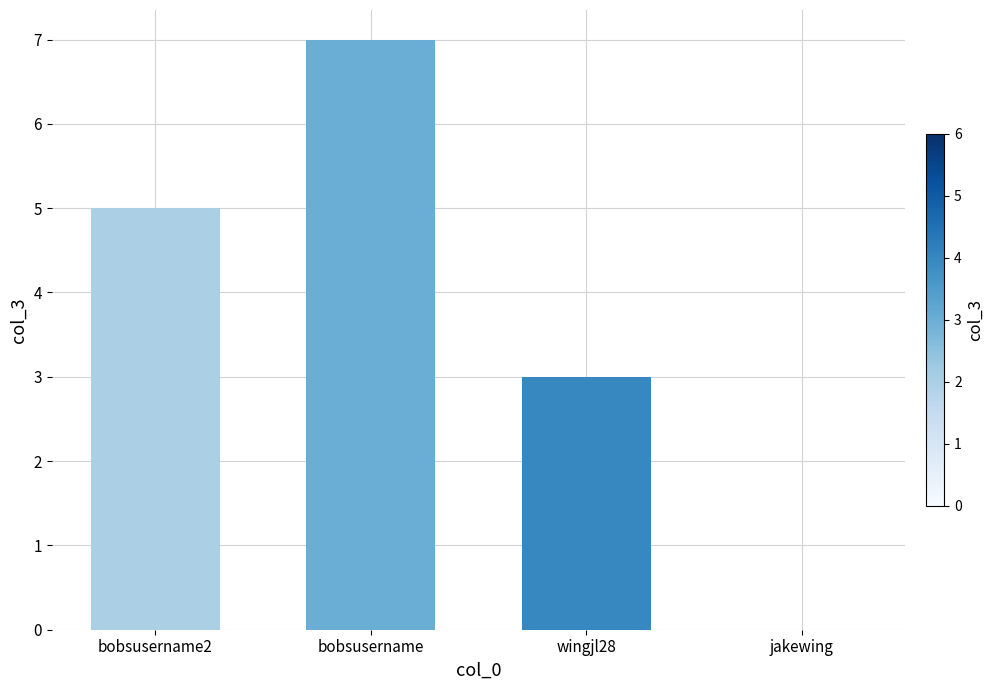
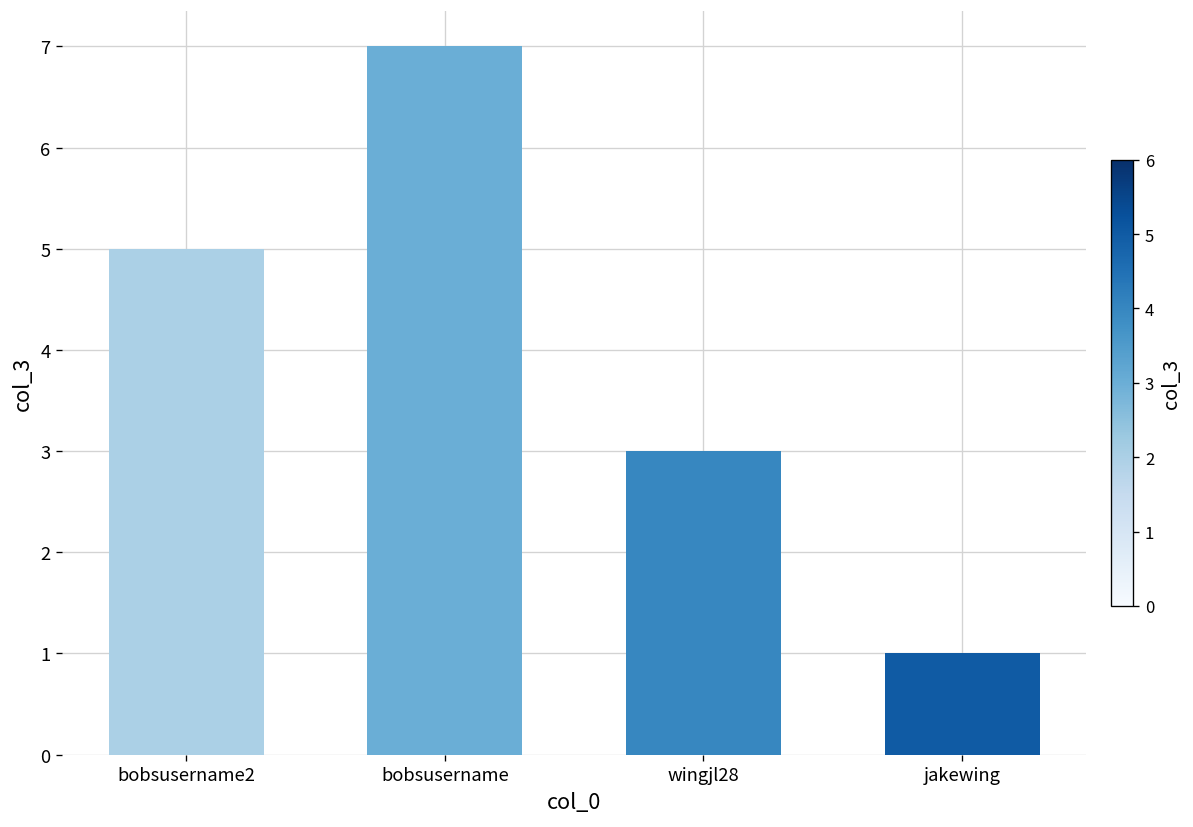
  {
    "bobsusername2": 5,
    "bobsusername": 7,
    "wingjl28": 3,
-   "jakewing": 0
+   "jakewing": 1
  }
